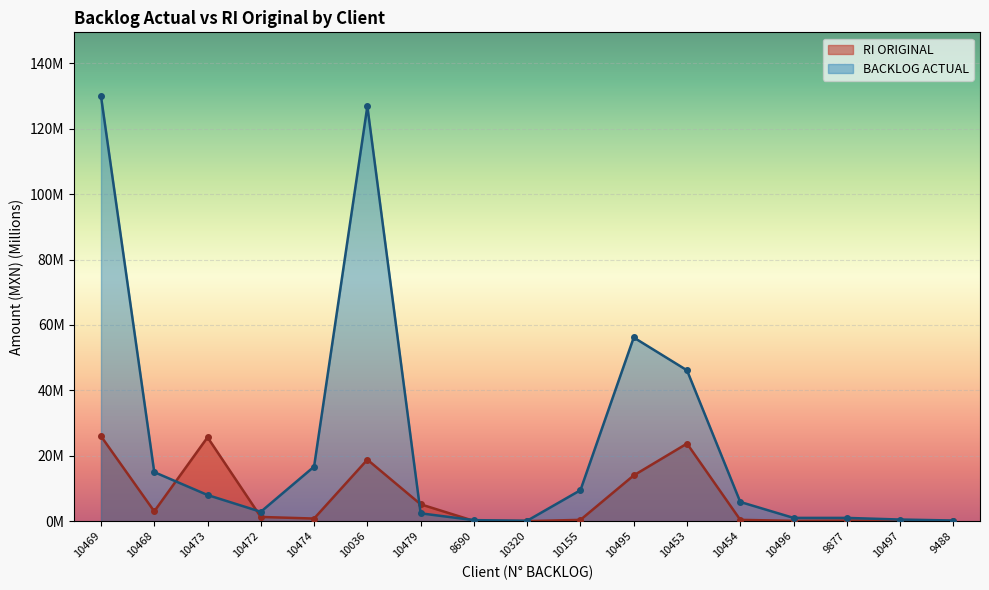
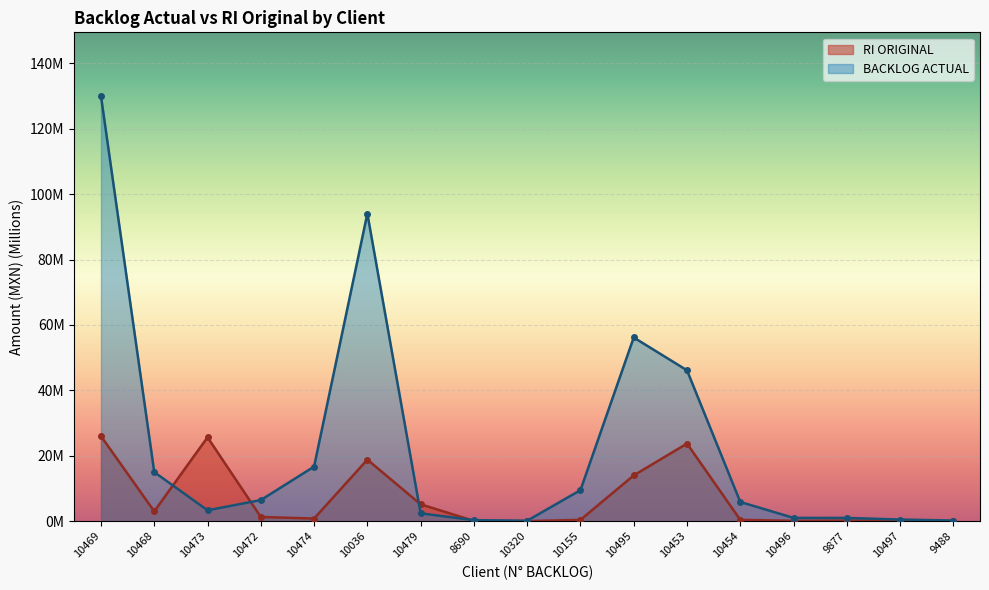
  {
    "RI ORIGINAL": {
      "10469": 26000000,
      "10468": 3000000,
      "10473": 26000000,
      "10472": 1000000,
      "10474": 1000000,
      "10036": 19000000,
      "10479": 5000000,
      "10155": 0,
      "10495": 14000000,
      "10453": 24000000,
      "10454": 0,
      "10496": 0,
      "9877": 0
    },
    "BACKLOG ACTUAL": {
      "10469": 130000000,
      "10468": 15000000,
-     "10473": 8000000,
-     "10472": 3000000,
+     "10473": 3000000,
+     "10472": 6000000,
      "10474": 17000000,
-     "10036": 127000000,
+     "10036": 94000000,
      "10479": 2000000,
      "10155": 9000000,
      "10495": 56000000,
      "10453": 46000000,
      "10454": 6000000,
      "10496": 1000000,
      "9877": 1000000
    }
  }
